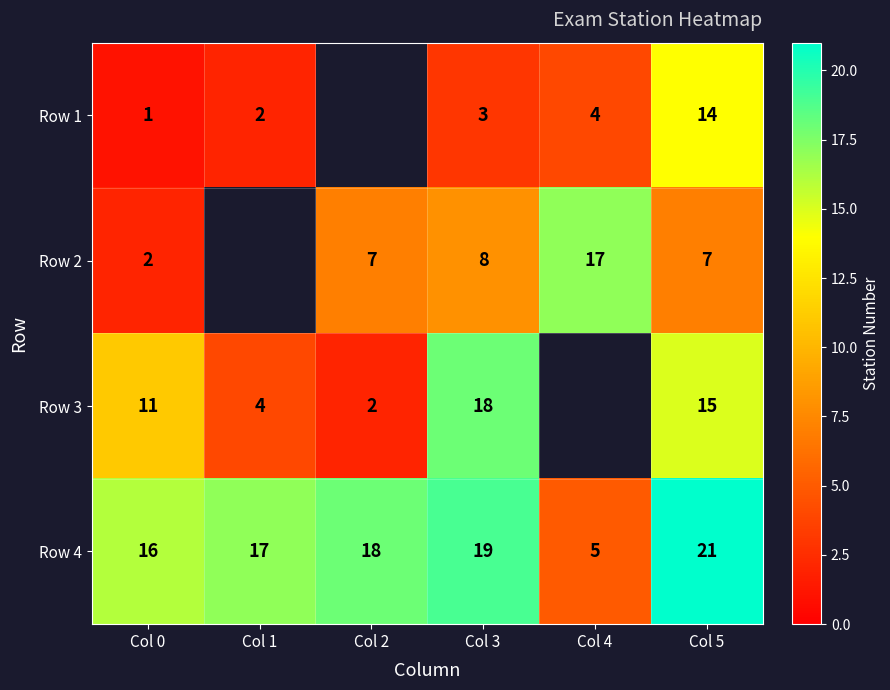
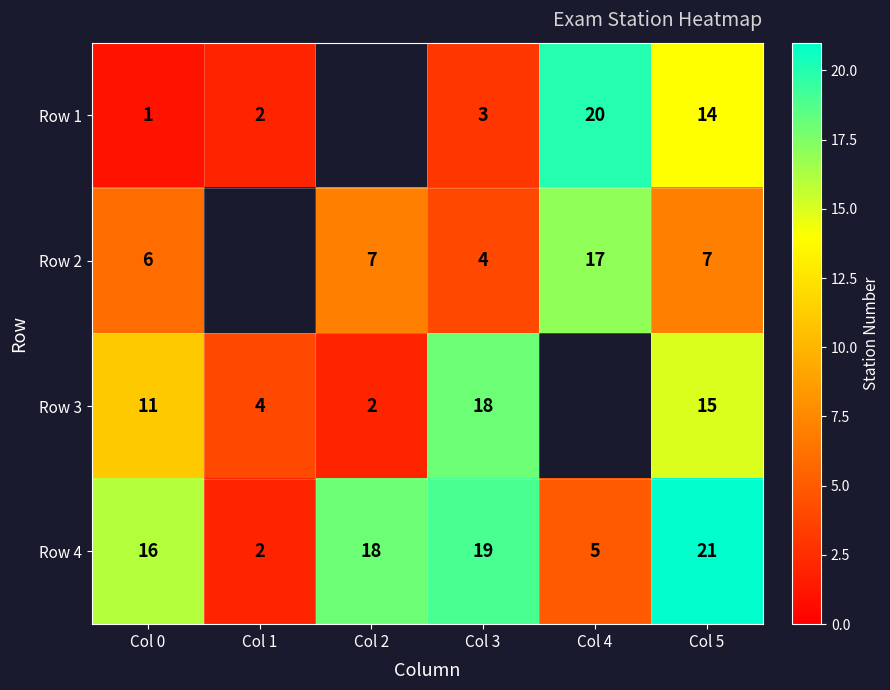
  {
    "Row 1": {
      "Col 0": 1,
      "Col 1": 2,
      "Col 3": 3,
-     "Col 4": 4,
+     "Col 4": 20,
      "Col 5": 14
    },
    "Row 2": {
-     "Col 0": 2,
+     "Col 0": 6,
      "Col 2": 7,
-     "Col 3": 8,
+     "Col 3": 4,
      "Col 4": 17,
      "Col 5": 7
    },
    "Row 3": {
      "Col 0": 11,
      "Col 1": 4,
      "Col 2": 2,
      "Col 3": 18,
      "Col 5": 15
    },
    "Row 4": {
      "Col 0": 16,
-     "Col 1": 17,
+     "Col 1": 2,
      "Col 2": 18,
      "Col 3": 19,
      "Col 4": 5,
      "Col 5": 21
    }
  }
